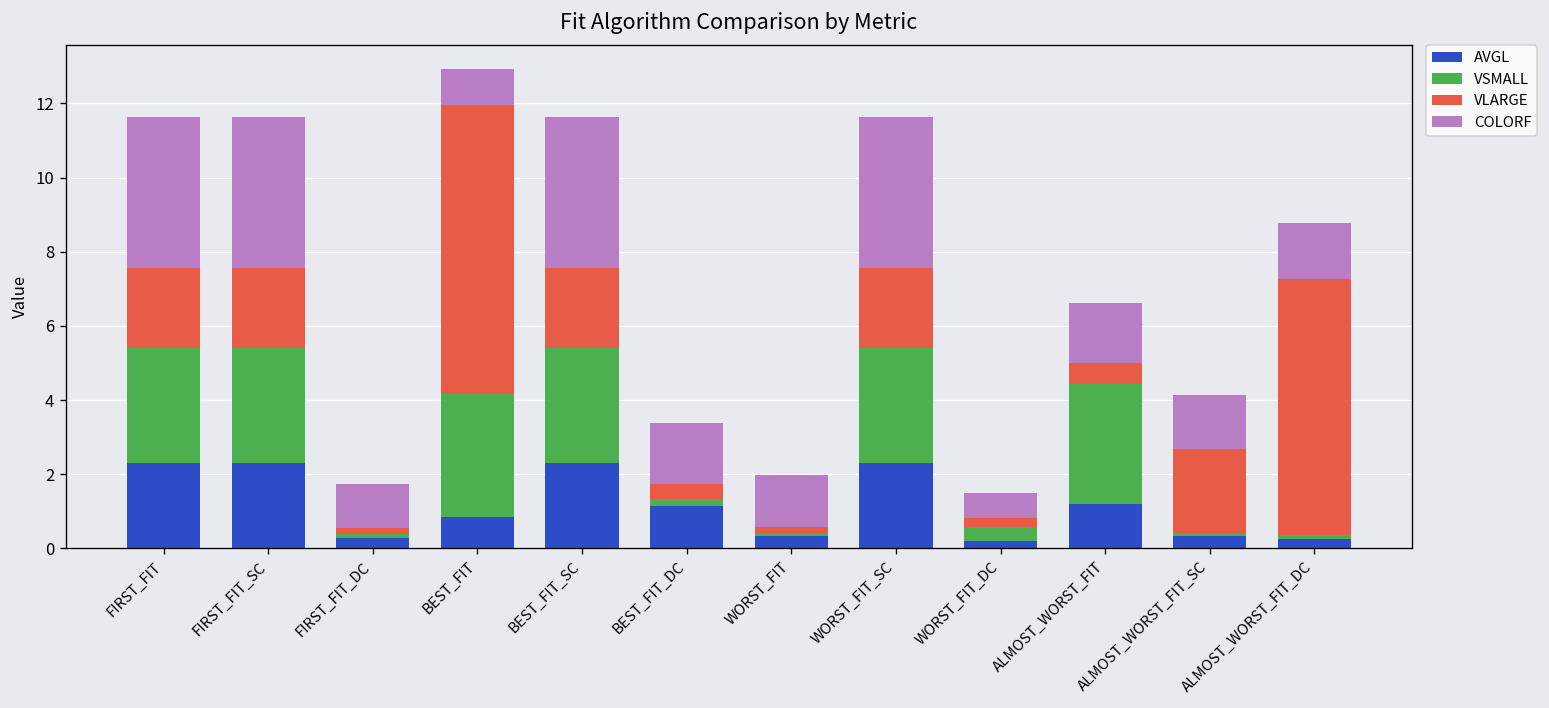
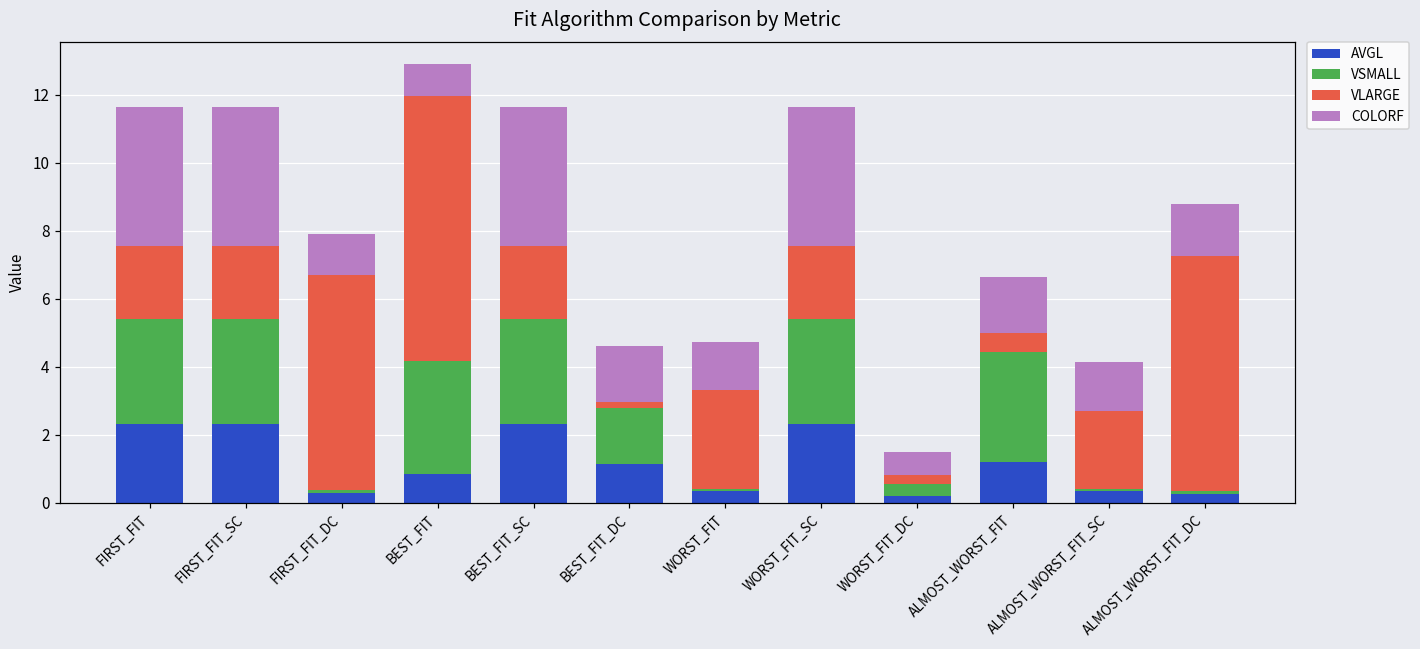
  {
    "AVGL": {
      "FIRST_FIT": 2.3,
      "FIRST_FIT_SC": 2.3,
      "FIRST_FIT_DC": 0.3,
      "BEST_FIT": 0.8,
      "BEST_FIT_SC": 2.3,
      "BEST_FIT_DC": 1.1,
      "WORST_FIT": 0.3,
      "WORST_FIT_SC": 2.3,
      "WORST_FIT_DC": 0.2,
      "ALMOST_WORST_FIT": 1.2,
      "ALMOST_WORST_FIT_SC": 0.3,
      "ALMOST_WORST_FIT_DC": 0.3
    },
    "VSMALL": {
      "FIRST_FIT": 3.1,
      "FIRST_FIT_SC": 3.1,
      "FIRST_FIT_DC": 0.1,
      "BEST_FIT": 3.3,
      "BEST_FIT_SC": 3.1,
-     "BEST_FIT_DC": 0.2,
+     "BEST_FIT_DC": 1.6,
      "WORST_FIT_SC": 3.1,
      "WORST_FIT_DC": 0.4,
      "ALMOST_WORST_FIT": 3.2,
      "ALMOST_WORST_FIT_DC": 0.1
    },
    "VLARGE": {
      "FIRST_FIT": 2.2,
      "FIRST_FIT_SC": 2.2,
-     "FIRST_FIT_DC": 0.2,
+     "FIRST_FIT_DC": 6.3,
      "BEST_FIT": 7.8,
      "BEST_FIT_SC": 2.2,
-     "BEST_FIT_DC": 0.4,
-     "WORST_FIT": 0.2,
+     "BEST_FIT_DC": 0.2,
+     "WORST_FIT": 2.9,
      "WORST_FIT_SC": 2.2,
      "WORST_FIT_DC": 0.2,
      "ALMOST_WORST_FIT": 0.6,
      "ALMOST_WORST_FIT_SC": 2.3,
      "ALMOST_WORST_FIT_DC": 6.9
    },
    "COLORF": {
      "FIRST_FIT": 4.1,
      "FIRST_FIT_SC": 4.1,
      "FIRST_FIT_DC": 1.2,
      "BEST_FIT": 1.0,
      "BEST_FIT_SC": 4.1,
      "BEST_FIT_DC": 1.6,
      "WORST_FIT": 1.4,
      "WORST_FIT_SC": 4.1,
      "WORST_FIT_DC": 0.7,
      "ALMOST_WORST_FIT": 1.6,
      "ALMOST_WORST_FIT_SC": 1.4,
      "ALMOST_WORST_FIT_DC": 1.5
    }
  }
